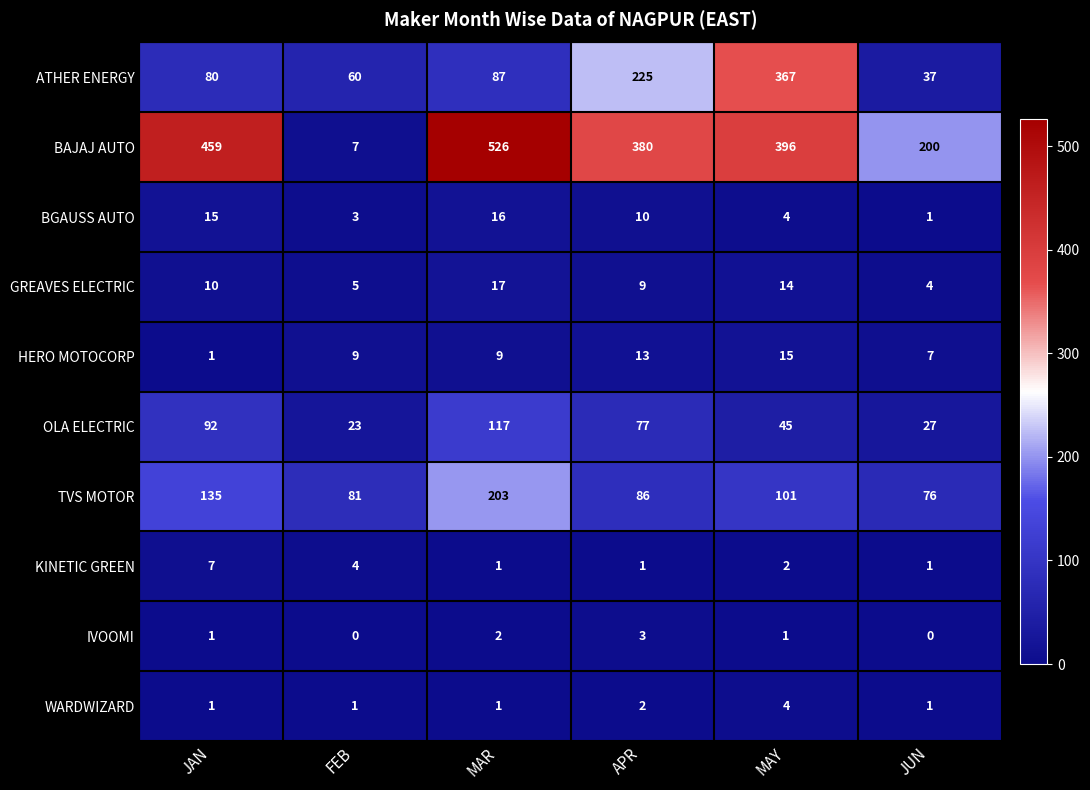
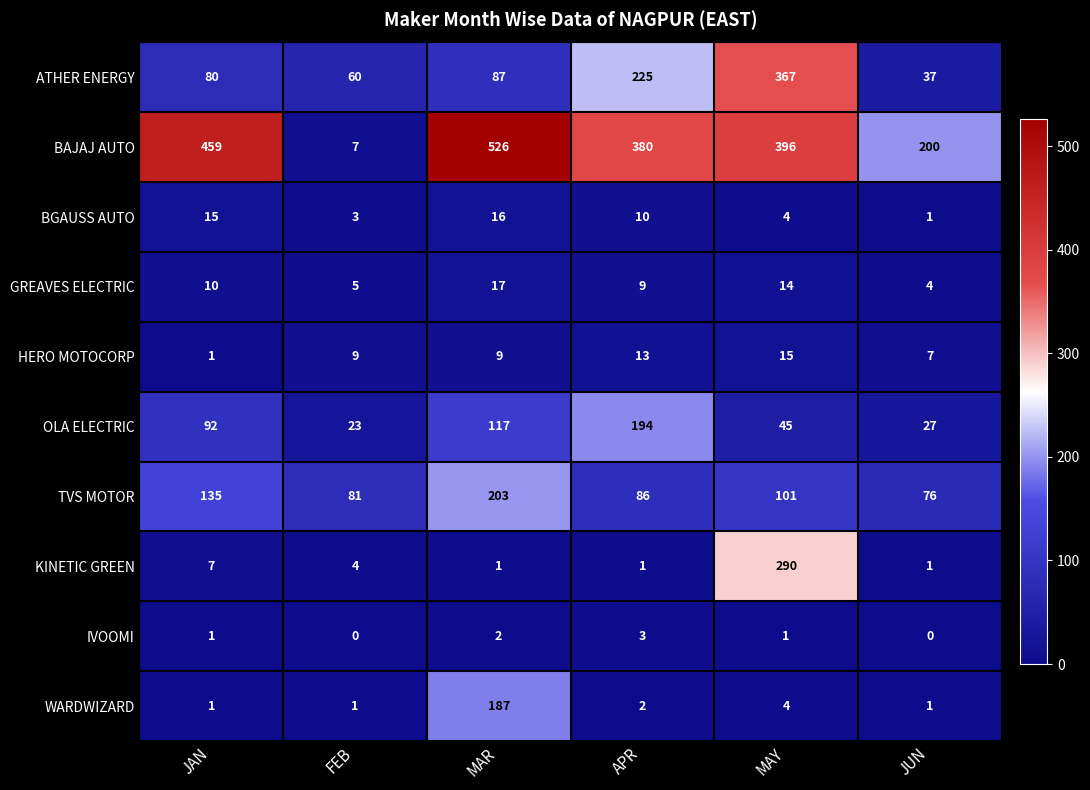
  {
    "ATHER ENERGY": {
      "JAN": 80,
      "FEB": 60,
      "MAR": 87,
      "APR": 225,
      "MAY": 367,
      "JUN": 37
    },
    "BAJAJ AUTO": {
      "JAN": 459,
      "FEB": 7,
      "MAR": 526,
      "APR": 380,
      "MAY": 396,
      "JUN": 200
    },
    "BGAUSS AUTO": {
      "JAN": 15,
      "FEB": 3,
      "MAR": 16,
      "APR": 10,
      "MAY": 4,
      "JUN": 1
    },
    "GREAVES ELECTRIC": {
      "JAN": 10,
      "FEB": 5,
      "MAR": 17,
      "APR": 9,
      "MAY": 14,
      "JUN": 4
    },
    "HERO MOTOCORP": {
      "JAN": 1,
      "FEB": 9,
      "MAR": 9,
      "APR": 13,
      "MAY": 15,
      "JUN": 7
    },
    "OLA ELECTRIC": {
      "JAN": 92,
      "FEB": 23,
      "MAR": 117,
-     "APR": 77,
+     "APR": 194,
      "MAY": 45,
      "JUN": 27
    },
    "TVS MOTOR": {
      "JAN": 135,
      "FEB": 81,
      "MAR": 203,
      "APR": 86,
      "MAY": 101,
      "JUN": 76
    },
    "KINETIC GREEN": {
      "JAN": 7,
      "FEB": 4,
      "MAR": 1,
      "APR": 1,
-     "MAY": 2,
+     "MAY": 290,
      "JUN": 1
    },
    "IVOOMI": {
      "JAN": 1,
      "FEB": 0,
      "MAR": 2,
      "APR": 3,
      "MAY": 1,
      "JUN": 0
    },
    "WARDWIZARD": {
      "JAN": 1,
      "FEB": 1,
-     "MAR": 1,
+     "MAR": 187,
      "APR": 2,
      "MAY": 4,
      "JUN": 1
    }
  }
